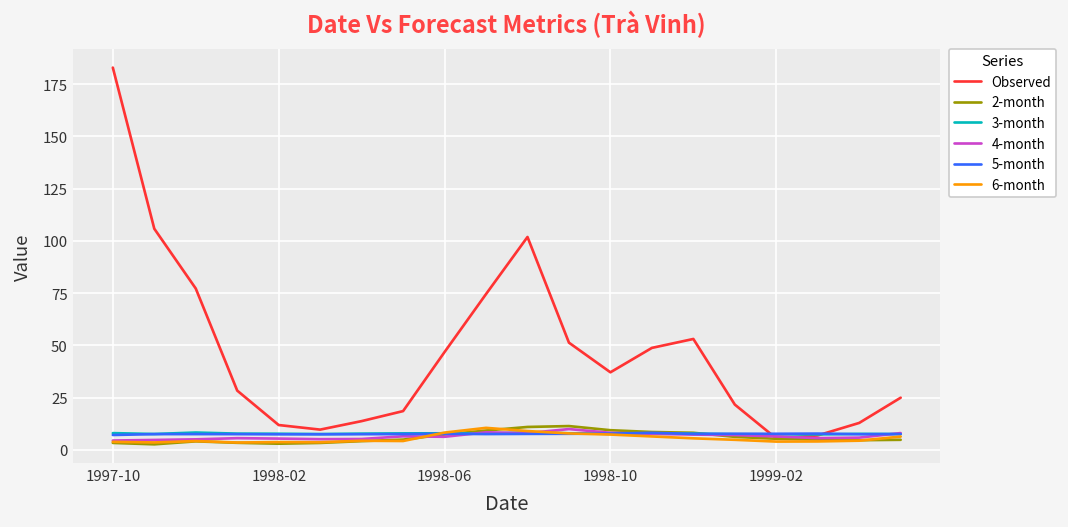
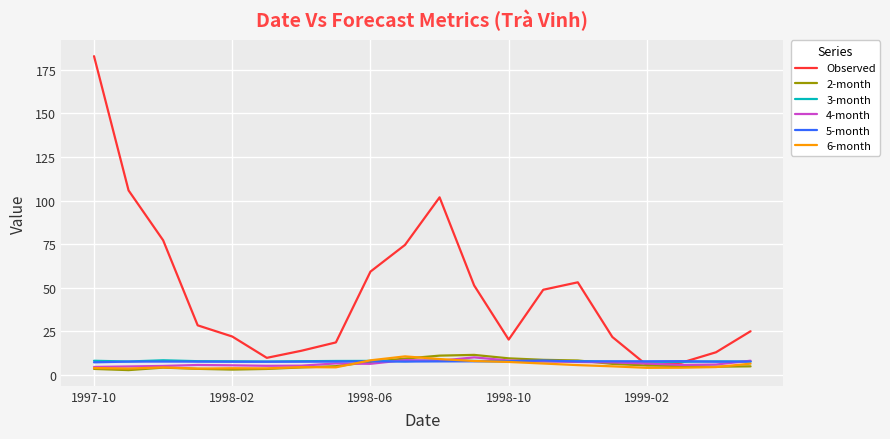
  {
    "Observed": {
      "1997-10": 183,
-     "1998-02": 12,
-     "1998-06": 47,
-     "1998-10": 37
+     "1998-02": 22,
+     "1998-06": 59,
+     "1998-10": 20
    },
    "4-month": {
      "1998-02": 5
    }
  }
